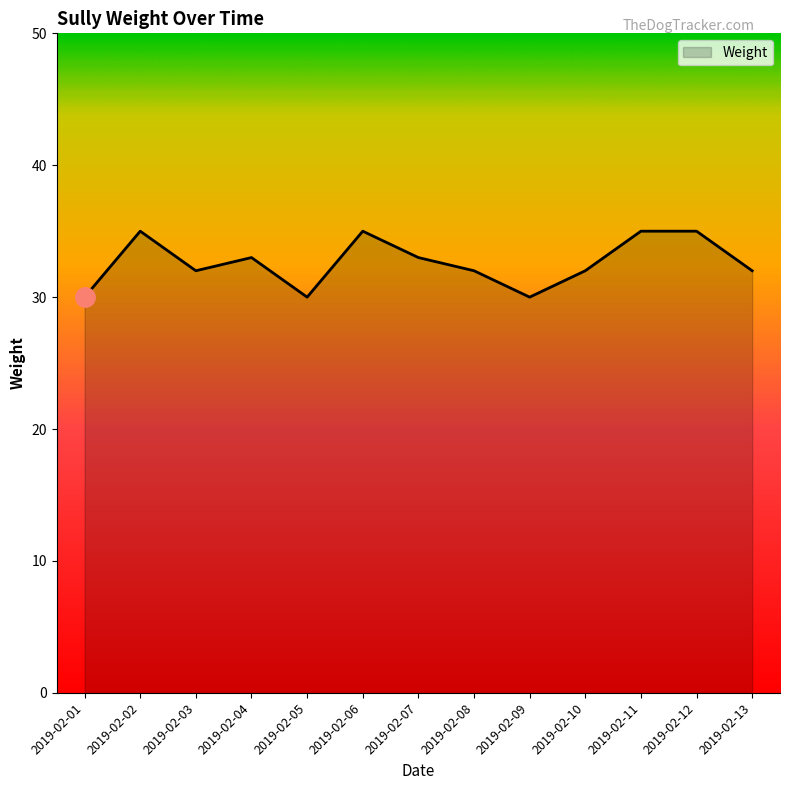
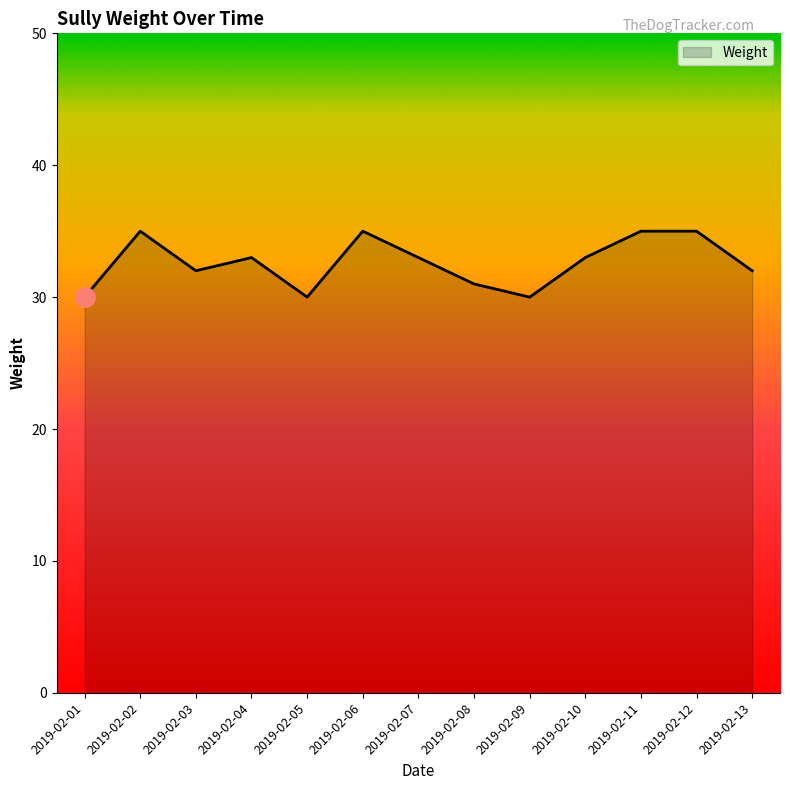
  {
    "Weight": {
      "2019-02-02": 35,
      "2019-02-03": 32,
      "2019-02-04": 33,
      "2019-02-05": 30,
      "2019-02-06": 35,
      "2019-02-07": 33,
-     "2019-02-08": 32,
+     "2019-02-08": 31,
      "2019-02-09": 30,
-     "2019-02-10": 32,
+     "2019-02-10": 33,
      "2019-02-11": 35,
      "2019-02-12": 35,
      "2019-02-13": 32
    }
  }
